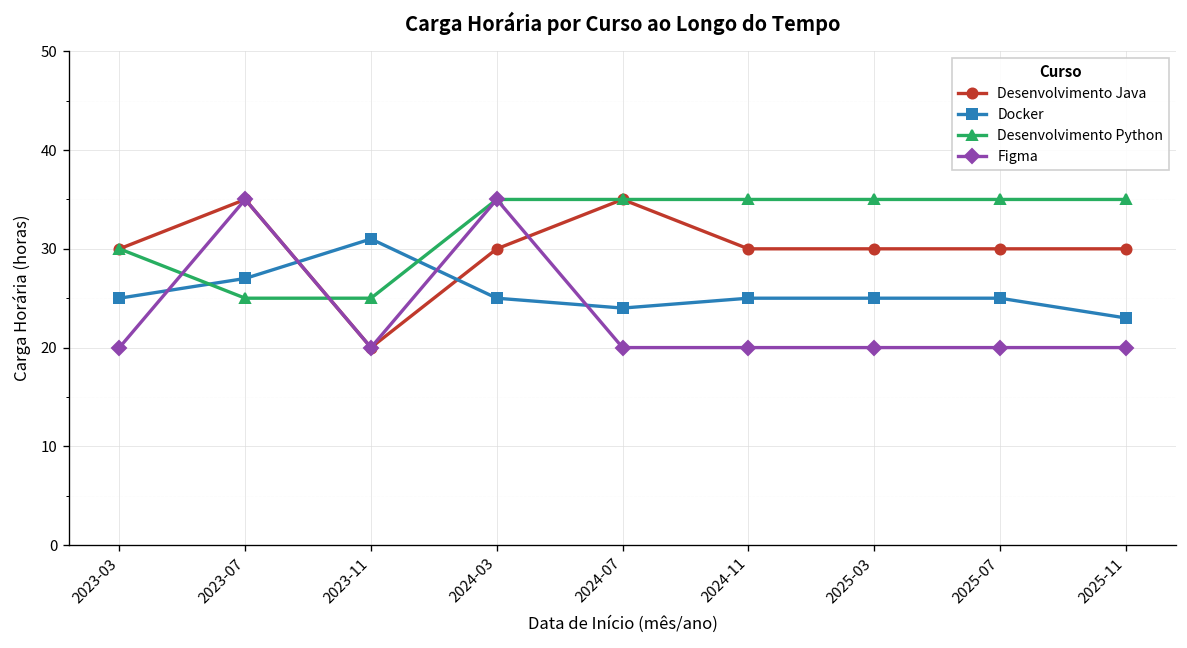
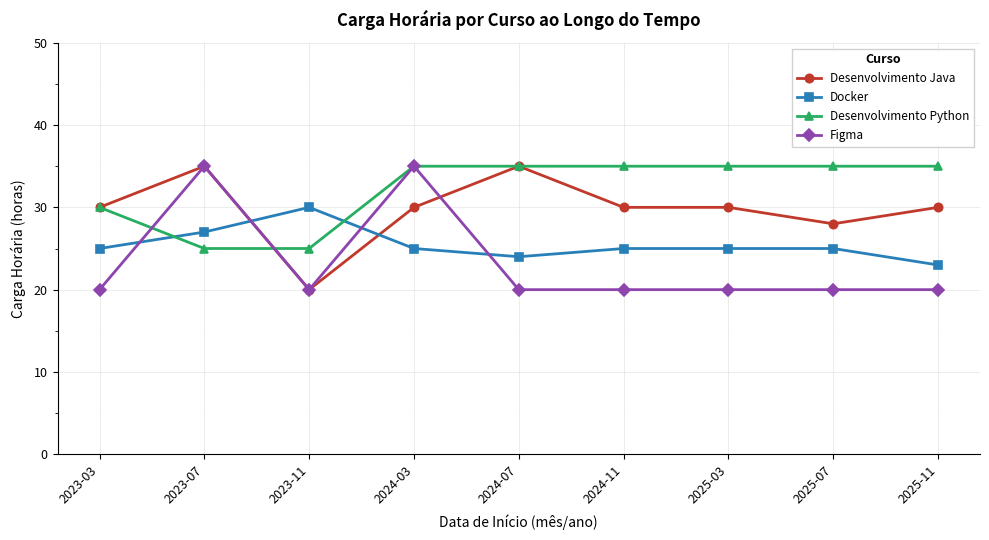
  {
    "Desenvolvimento Java": {
      "2024-03": 30,
      "2024-11": 30,
      "2025-03": 30,
-     "2025-07": 30,
+     "2025-07": 28,
      "2025-11": 30
    },
    "Docker": {
      "2023-03": 25,
      "2023-07": 27,
-     "2023-11": 31,
+     "2023-11": 30,
      "2024-03": 25,
      "2024-07": 24,
      "2024-11": 25,
      "2025-03": 25,
      "2025-07": 25,
      "2025-11": 23
    },
    "Desenvolvimento Python": {
      "2023-07": 25,
      "2023-11": 25,
      "2024-11": 35,
      "2025-03": 35,
      "2025-07": 35,
      "2025-11": 35
    },
    "Figma": {
      "2023-03": 20,
      "2024-07": 20,
      "2024-11": 20,
      "2025-03": 20,
      "2025-07": 20,
      "2025-11": 20
    }
  }
